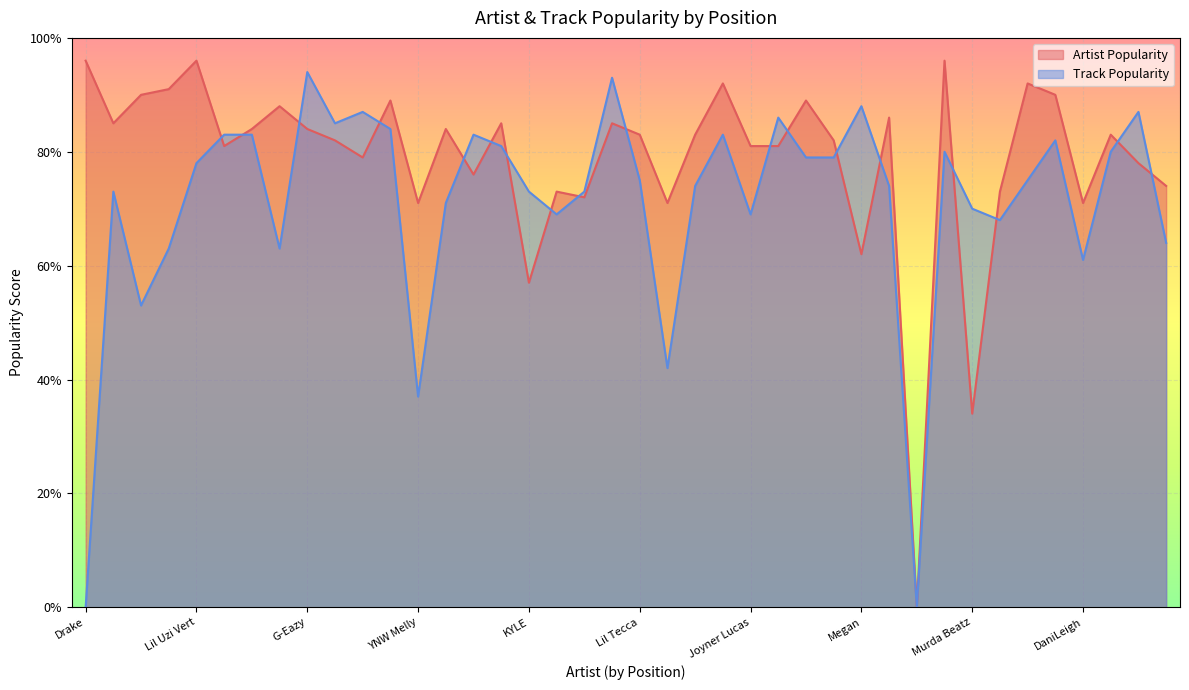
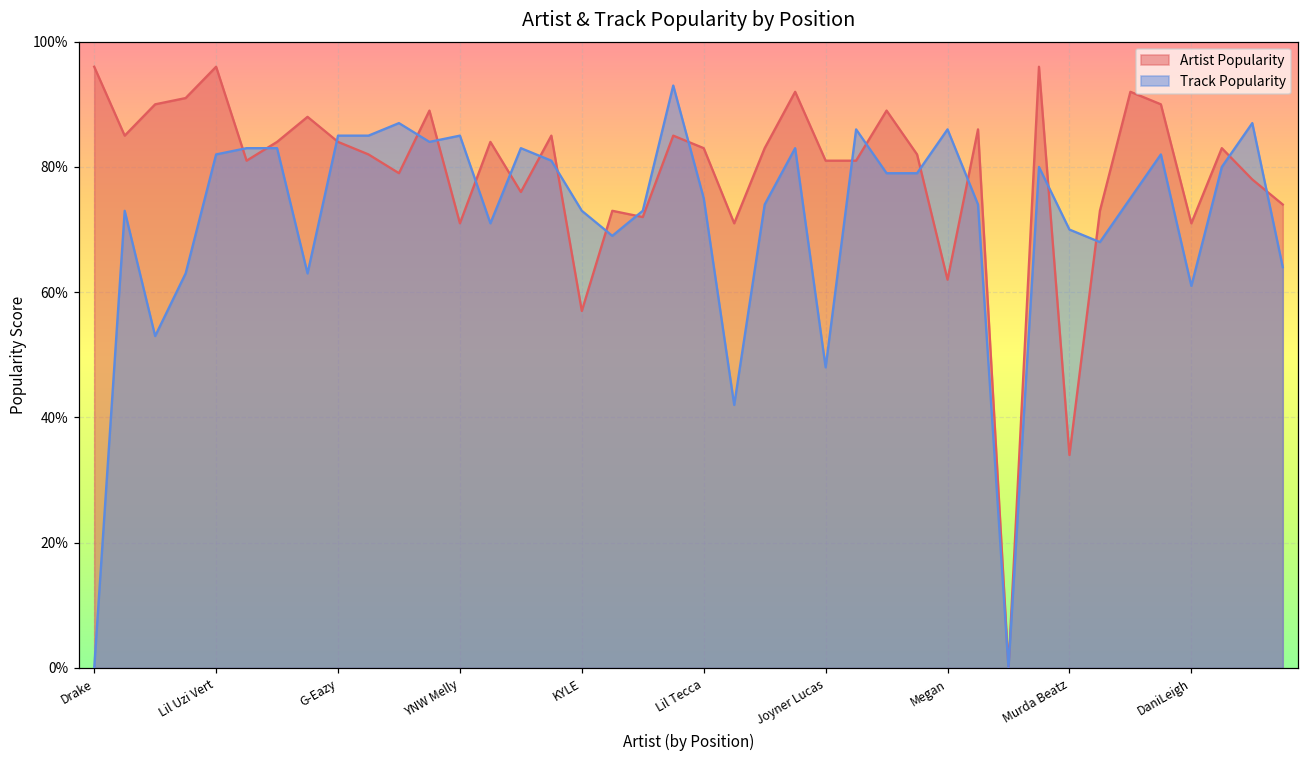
  {
    "Artist Popularity": {
      "Drake": "96%",
      "Lil Uzi Vert": "96%",
      "G-Eazy": "84%",
      "YNW Melly": "71%",
      "KYLE": "57%",
      "Lil Tecca": "83%",
      "Joyner Lucas": "81%",
      "Megan": "62%",
      "Murda Beatz": "34%",
      "DaniLeigh": "71%"
    },
    "Track Popularity": {
      "Drake": "0%",
-     "Lil Uzi Vert": "78%",
-     "G-Eazy": "94%",
-     "YNW Melly": "37%",
+     "Lil Uzi Vert": "82%",
+     "G-Eazy": "85%",
+     "YNW Melly": "85%",
      "KYLE": "73%",
      "Lil Tecca": "75%",
-     "Joyner Lucas": "69%",
-     "Megan": "88%",
+     "Joyner Lucas": "48%",
+     "Megan": "86%",
      "Murda Beatz": "70%",
      "DaniLeigh": "61%"
    }
  }
